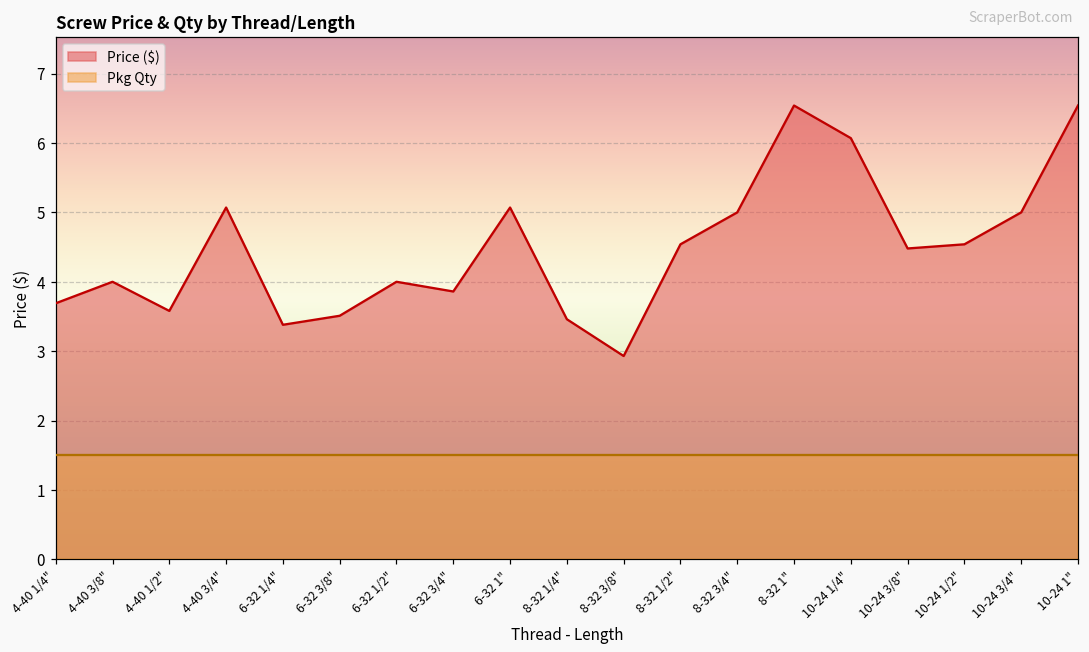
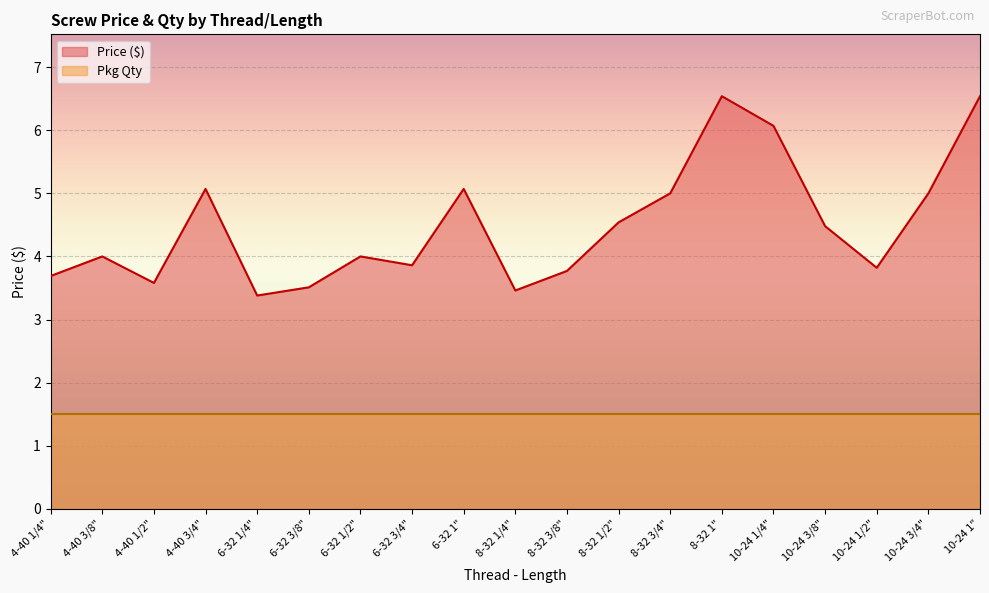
  {
    "Price ($)": {
      "4-40 1/4\"": 3.7,
      "4-40 3/8\"": 4.0,
      "4-40 1/2\"": 3.6,
      "4-40 3/4\"": 5.1,
      "6-32 1/4\"": 3.4,
      "6-32 3/8\"": 3.5,
      "6-32 1/2\"": 4.0,
      "6-32 3/4\"": 3.9,
      "6-32 1\"": 5.1,
      "8-32 1/4\"": 3.5,
-     "8-32 3/8\"": 2.9,
+     "8-32 3/8\"": 3.8,
      "8-32 1/2\"": 4.5,
      "8-32 3/4\"": 5.0,
      "8-32 1\"": 6.5,
      "10-24 1/4\"": 6.1,
      "10-24 3/8\"": 4.5,
-     "10-24 1/2\"": 4.5,
+     "10-24 1/2\"": 3.8,
      "10-24 3/4\"": 5.0,
      "10-24 1\"": 6.5
    },
    "Pkg Qty": {
      "4-40 1/4\"": 1.5,
      "4-40 3/8\"": 1.5,
      "4-40 1/2\"": 1.5,
      "4-40 3/4\"": 1.5,
      "6-32 1/4\"": 1.5,
      "6-32 3/8\"": 1.5,
      "6-32 1/2\"": 1.5,
      "6-32 3/4\"": 1.5,
      "6-32 1\"": 1.5,
      "8-32 1/4\"": 1.5,
      "8-32 3/8\"": 1.5,
      "8-32 1/2\"": 1.5,
      "8-32 3/4\"": 1.5,
      "8-32 1\"": 1.5,
      "10-24 1/4\"": 1.5,
      "10-24 3/8\"": 1.5,
      "10-24 1/2\"": 1.5,
      "10-24 3/4\"": 1.5,
      "10-24 1\"": 1.5
    }
  }
